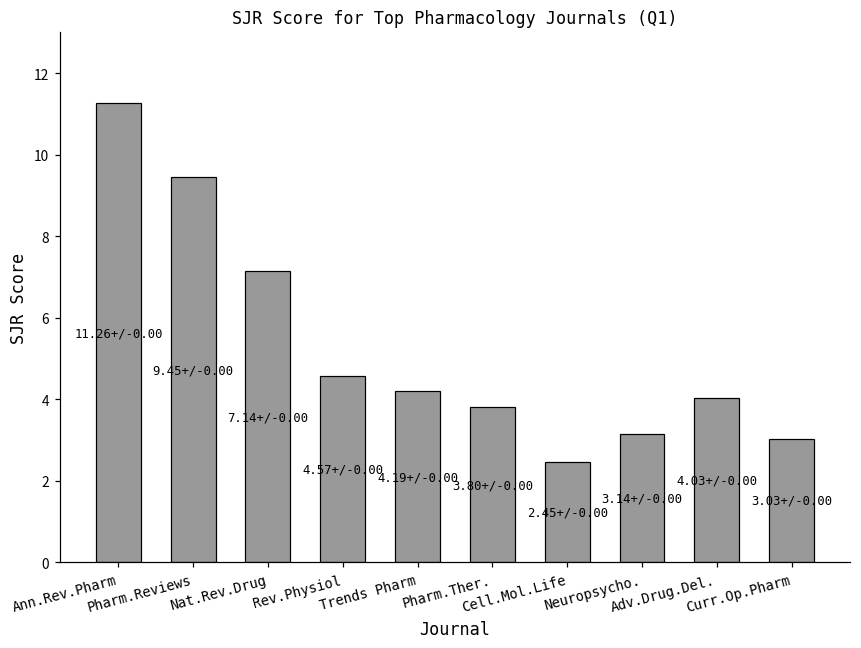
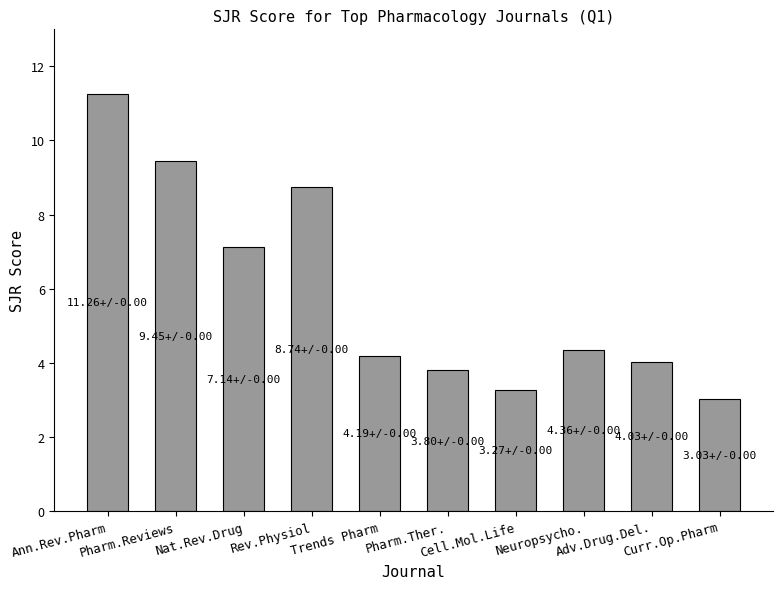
  {
    "Ann.Rev.Pharm": "11.26+/",
    "Pharm.Reviews": "9.45+/",
    "Nat.Rev.Drug": "7.14+/",
-   "Rev.Physiol": "4.57+/",
+   "Rev.Physiol": "8.74+/",
    "Trends Pharm": "4.19+/",
    "Pharm.Ther.": "3.80+/",
-   "Cell.Mol.Life": "2.45+/",
-   "Neuropsycho.": "3.14+/",
+   "Cell.Mol.Life": "3.27+/",
+   "Neuropsycho.": "4.36+/",
    "Adv.Drug.Del.": "4.03+/",
    "Curr.Op.Pharm": "3.03+/"
  }
